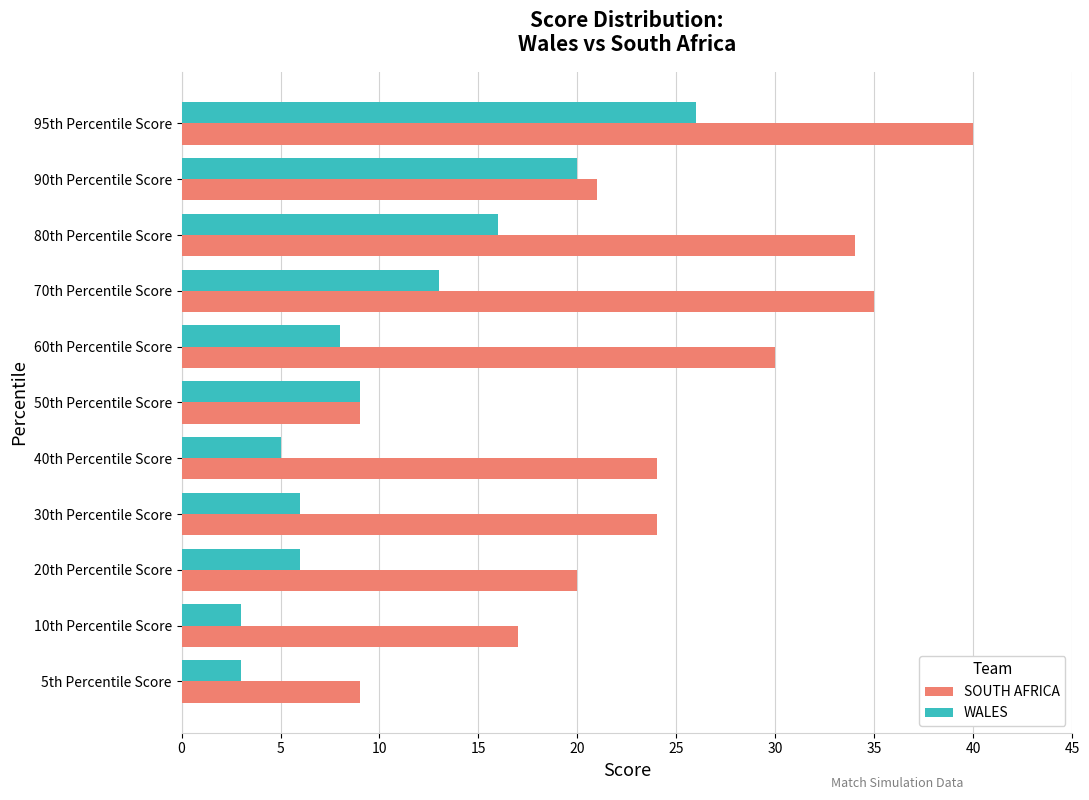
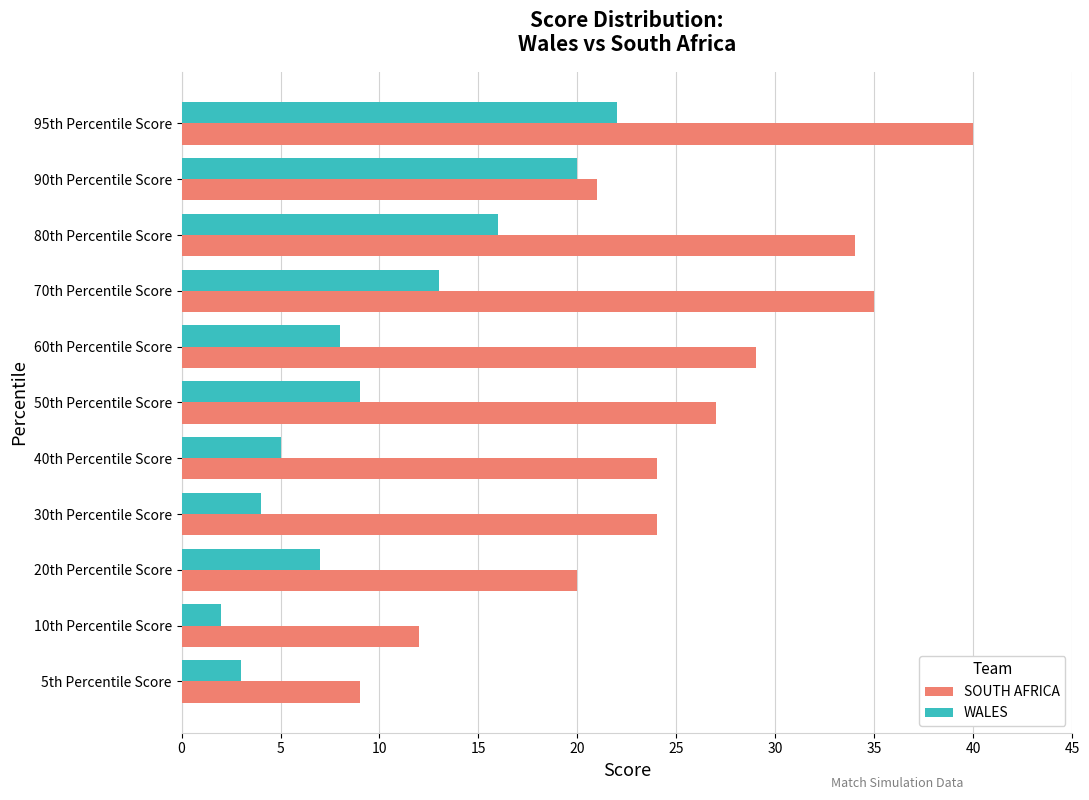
  {
    "SOUTH AFRICA": {
      "95th Percentile Score": 40,
      "90th Percentile Score": 21,
      "80th Percentile Score": 34,
      "70th Percentile Score": 35,
-     "60th Percentile Score": 30,
-     "50th Percentile Score": 9,
+     "60th Percentile Score": 29,
+     "50th Percentile Score": 27,
      "40th Percentile Score": 24,
      "30th Percentile Score": 24,
      "20th Percentile Score": 20,
-     "10th Percentile Score": 17,
+     "10th Percentile Score": 12,
      "5th Percentile Score": 9
    },
    "WALES": {
-     "95th Percentile Score": 26,
+     "95th Percentile Score": 22,
      "90th Percentile Score": 20,
      "80th Percentile Score": 16,
      "70th Percentile Score": 13,
      "60th Percentile Score": 8,
      "50th Percentile Score": 9,
      "40th Percentile Score": 5,
-     "30th Percentile Score": 6,
-     "20th Percentile Score": 6,
-     "10th Percentile Score": 3,
+     "30th Percentile Score": 4,
+     "20th Percentile Score": 7,
+     "10th Percentile Score": 2,
      "5th Percentile Score": 3
    }
  }
